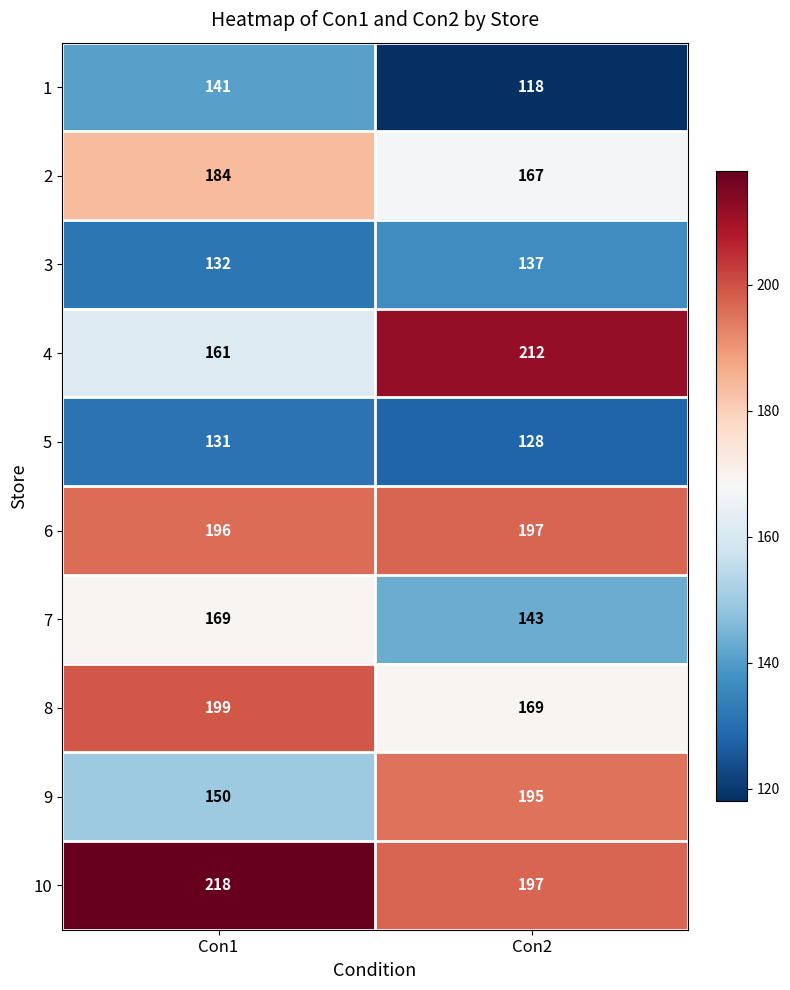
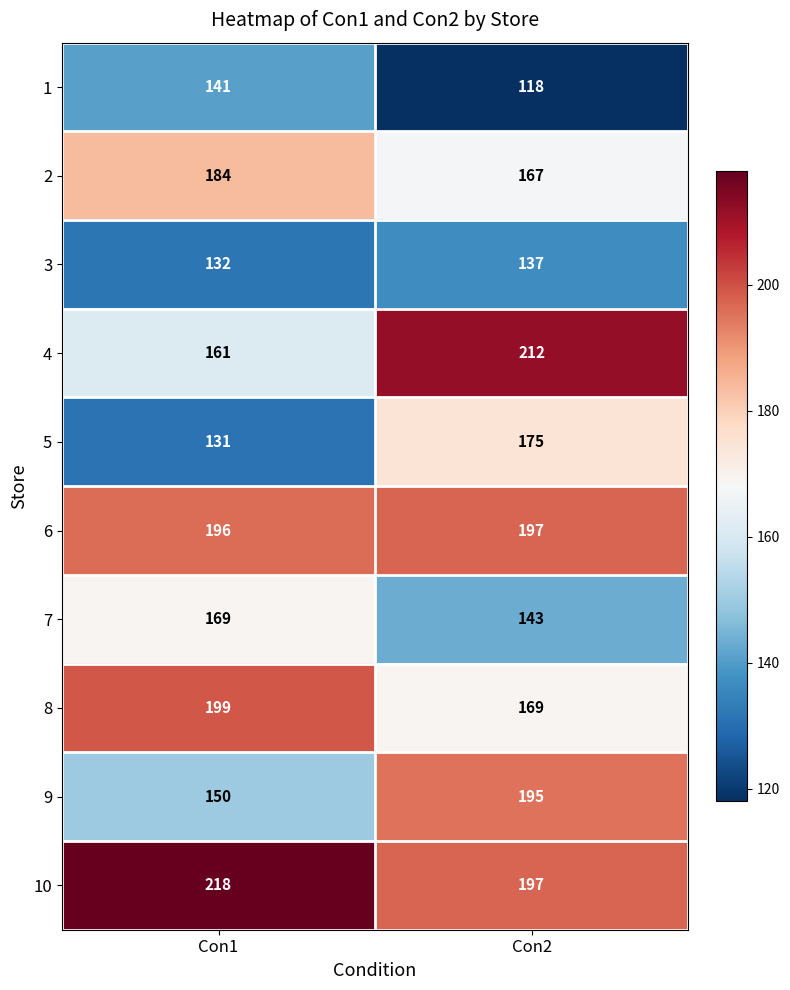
  {
    "1": {
      "Con1": 141,
      "Con2": 118
    },
    "2": {
      "Con1": 184,
      "Con2": 167
    },
    "3": {
      "Con1": 132,
      "Con2": 137
    },
    "4": {
      "Con1": 161,
      "Con2": 212
    },
    "5": {
      "Con1": 131,
-     "Con2": 128
+     "Con2": 175
    },
    "6": {
      "Con1": 196,
      "Con2": 197
    },
    "7": {
      "Con1": 169,
      "Con2": 143
    },
    "8": {
      "Con1": 199,
      "Con2": 169
    },
    "9": {
      "Con1": 150,
      "Con2": 195
    },
    "10": {
      "Con1": 218,
      "Con2": 197
    }
  }
